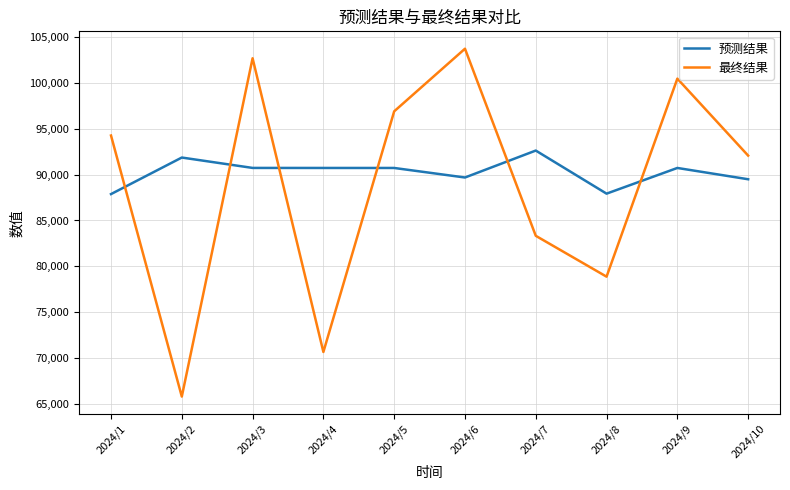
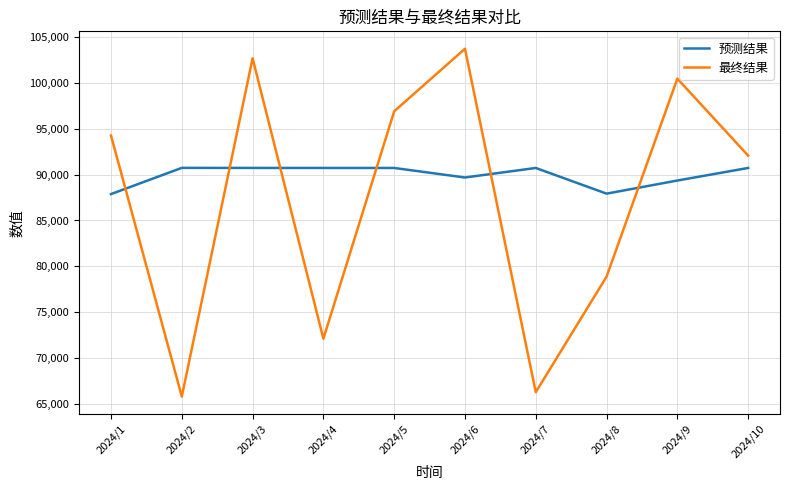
  {
    "预测结果": {
      "2024/1": "88,000",
-     "2024/2": "92,000",
+     "2024/2": "91,000",
      "2024/3": "91,000",
      "2024/4": "91,000",
      "2024/5": "91,000",
      "2024/6": "90,000",
-     "2024/7": "93,000",
+     "2024/7": "91,000",
      "2024/8": "88,000",
-     "2024/9": "91,000",
-     "2024/10": "89,000"
+     "2024/9": "89,000",
+     "2024/10": "91,000"
    },
    "最终结果": {
      "2024/1": "94,000",
      "2024/2": "66,000",
      "2024/3": "103,000",
-     "2024/4": "71,000",
+     "2024/4": "72,000",
      "2024/5": "97,000",
      "2024/6": "104,000",
-     "2024/7": "83,000",
+     "2024/7": "66,000",
      "2024/8": "79,000",
      "2024/9": "100,000",
      "2024/10": "92,000"
    }
  }
